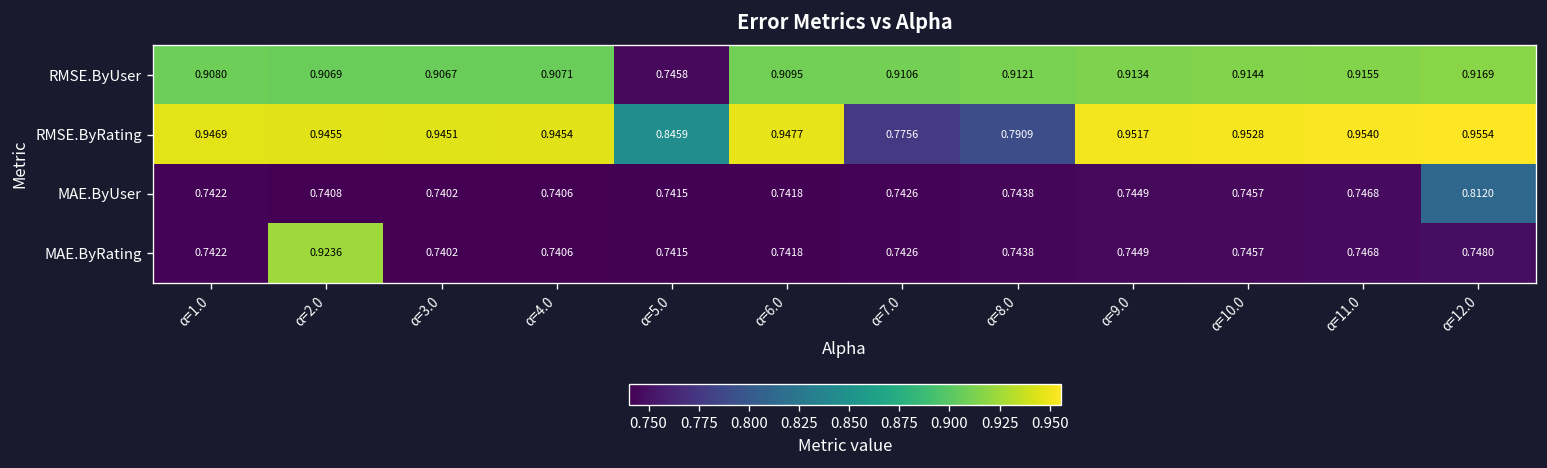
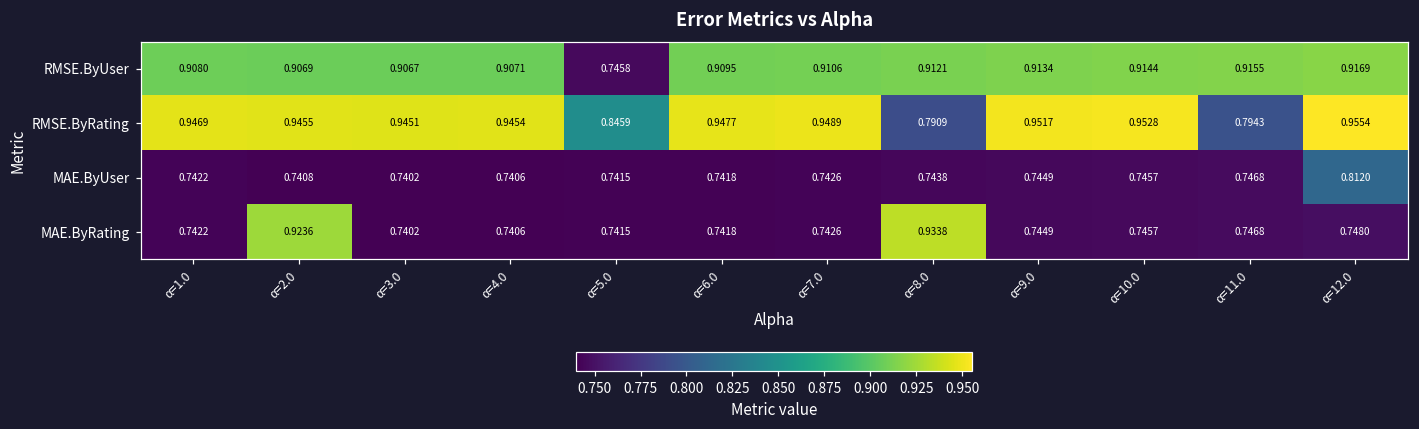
  {
    "RMSE.ByUser": {
      "α=1.0": 0.9080,
      "α=2.0": 0.9069,
      "α=3.0": 0.9067,
      "α=4.0": 0.9071,
      "α=5.0": 0.7458,
      "α=6.0": 0.9095,
      "α=7.0": 0.9106,
      "α=8.0": 0.9121,
      "α=9.0": 0.9134,
      "α=10.0": 0.9144,
      "α=11.0": 0.9155,
      "α=12.0": 0.9169
    },
    "RMSE.ByRating": {
      "α=1.0": 0.9469,
      "α=2.0": 0.9455,
      "α=3.0": 0.9451,
      "α=4.0": 0.9454,
      "α=5.0": 0.8459,
      "α=6.0": 0.9477,
-     "α=7.0": 0.7756,
+     "α=7.0": 0.9489,
      "α=8.0": 0.7909,
      "α=9.0": 0.9517,
      "α=10.0": 0.9528,
-     "α=11.0": 0.9540,
+     "α=11.0": 0.7943,
      "α=12.0": 0.9554
    },
    "MAE.ByUser": {
      "α=1.0": 0.7422,
      "α=2.0": 0.7408,
      "α=3.0": 0.7402,
      "α=4.0": 0.7406,
      "α=5.0": 0.7415,
      "α=6.0": 0.7418,
      "α=7.0": 0.7426,
      "α=8.0": 0.7438,
      "α=9.0": 0.7449,
      "α=10.0": 0.7457,
      "α=11.0": 0.7468,
      "α=12.0": 0.8120
    },
    "MAE.ByRating": {
      "α=1.0": 0.7422,
      "α=2.0": 0.9236,
      "α=3.0": 0.7402,
      "α=4.0": 0.7406,
      "α=5.0": 0.7415,
      "α=6.0": 0.7418,
      "α=7.0": 0.7426,
-     "α=8.0": 0.7438,
+     "α=8.0": 0.9338,
      "α=9.0": 0.7449,
      "α=10.0": 0.7457,
      "α=11.0": 0.7468,
      "α=12.0": 0.7480
    }
  }
